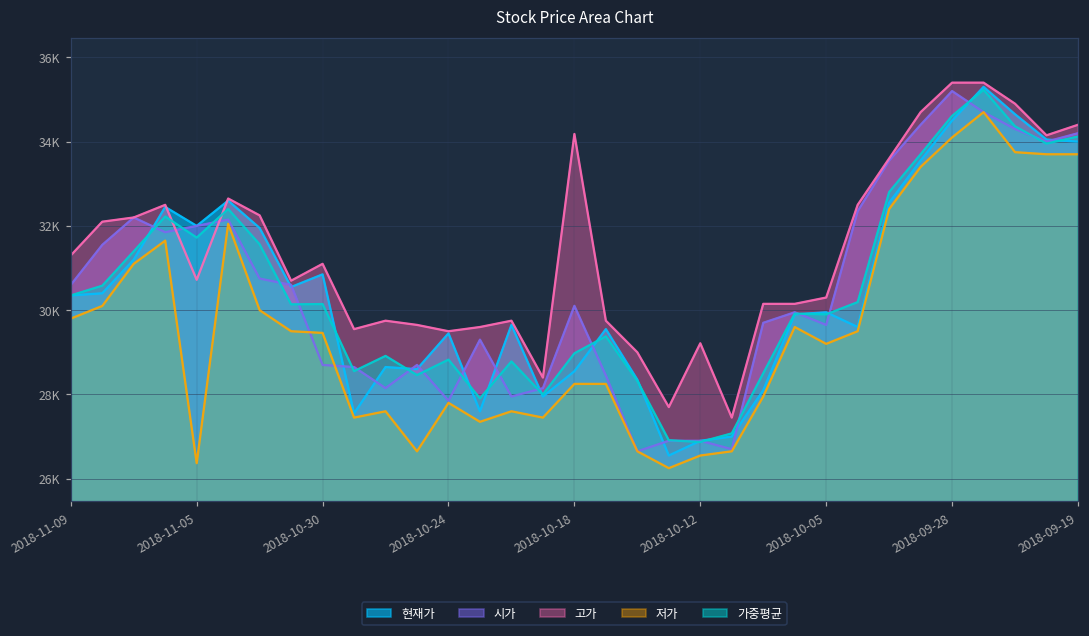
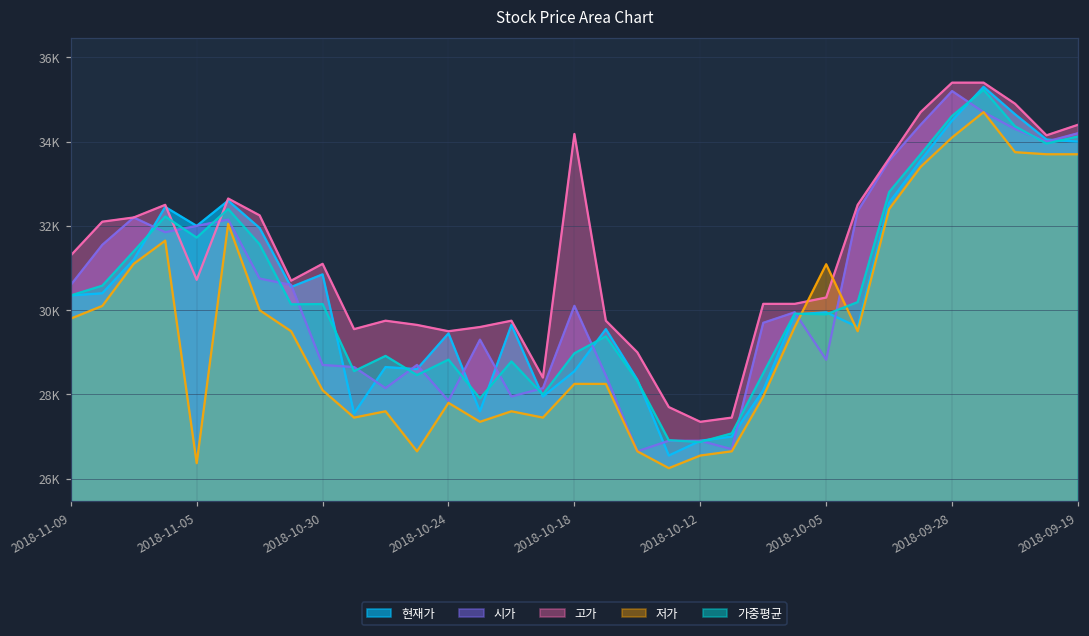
  {
    "시가": {
      "2018-11-09": 30600,
      "2018-10-30": 28700,
      "2018-10-18": 30100,
-     "2018-10-05": 29700,
+     "2018-10-05": 28800,
      "2018-09-28": 35200,
      "2018-09-19": 34200
    },
    "고가": {
      "2018-11-09": 31300,
      "2018-11-05": 30700,
      "2018-10-30": 31100,
      "2018-10-18": 34200,
-     "2018-10-12": 29200,
+     "2018-10-12": 27400,
      "2018-10-05": 30300,
      "2018-09-28": 35400,
      "2018-09-19": 34400
    },
    "저가": {
      "2018-11-09": 29800,
      "2018-11-05": 26400,
-     "2018-10-30": 29500,
+     "2018-10-30": 28100,
      "2018-10-18": 28300,
      "2018-10-12": 26600,
-     "2018-10-05": 29200,
+     "2018-10-05": 31100,
      "2018-09-28": 34100,
      "2018-09-19": 33700
    }
  }
